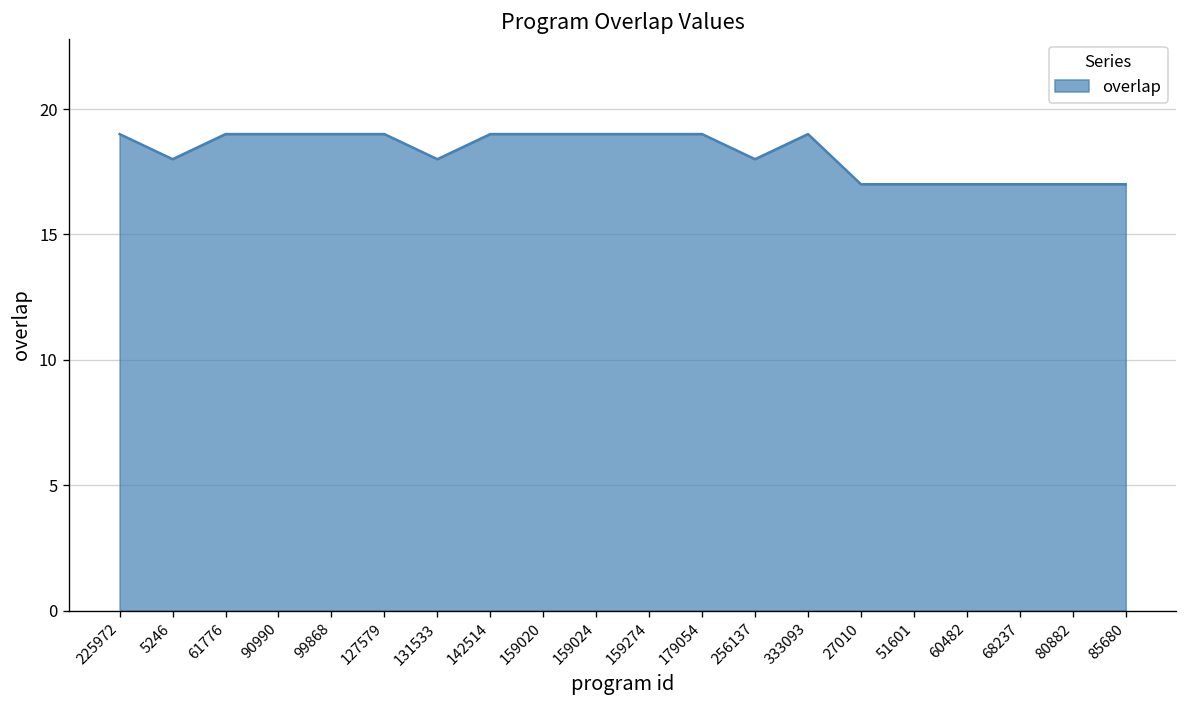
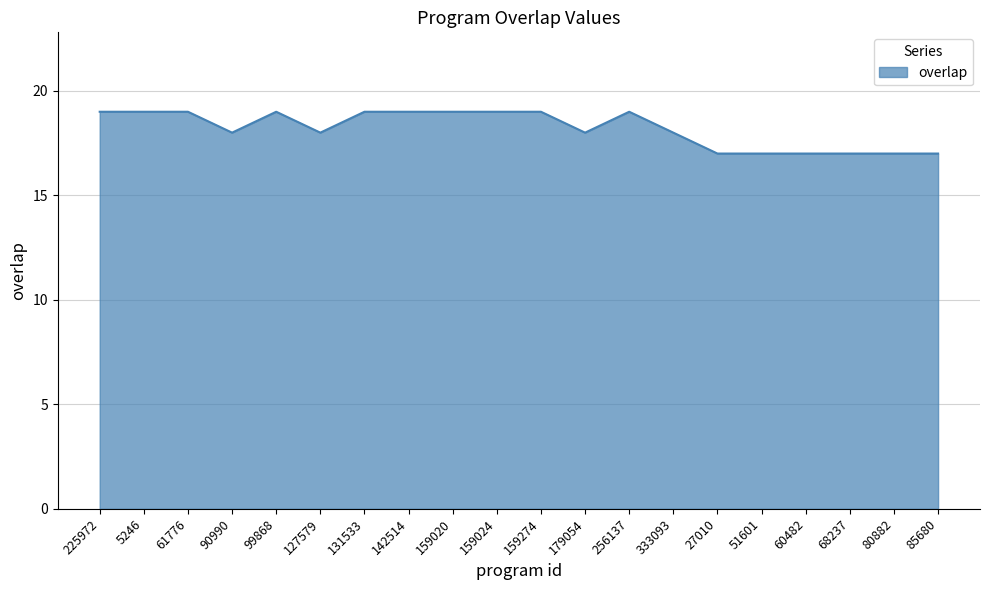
  {
    "225972": 19,
-   "5246": 18,
+   "5246": 19,
    "61776": 19,
-   "90990": 19,
+   "90990": 18,
    "99868": 19,
-   "127579": 19,
-   "131533": 18,
+   "127579": 18,
+   "131533": 19,
    "142514": 19,
    "159020": 19,
    "159024": 19,
    "159274": 19,
-   "179054": 19,
-   "256137": 18,
-   "333093": 19,
+   "179054": 18,
+   "256137": 19,
+   "333093": 18,
    "27010": 17,
    "51601": 17,
    "60482": 17,
    "68237": 17,
    "80882": 17,
    "85680": 17
  }
